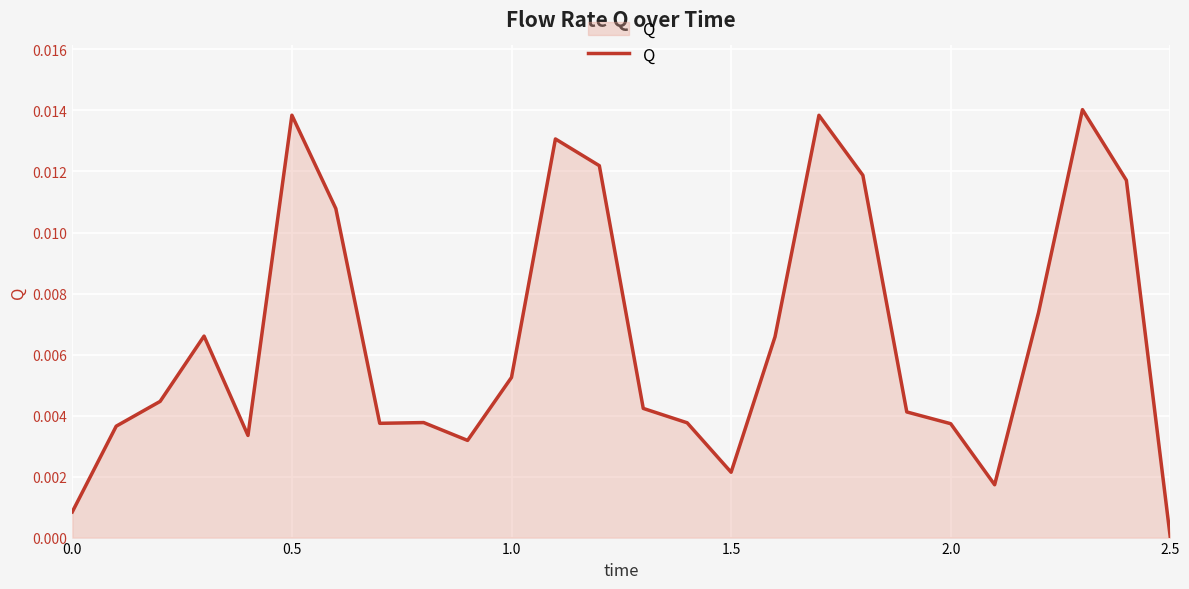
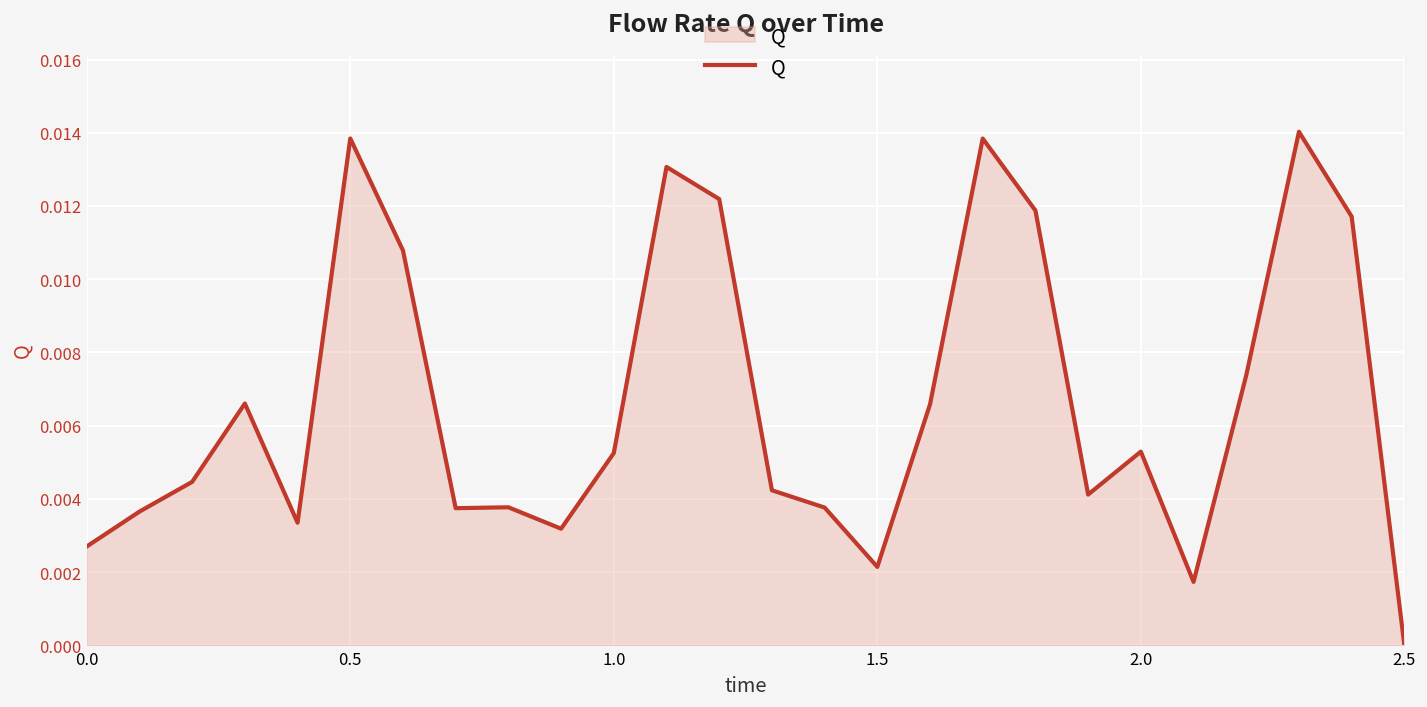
  {
-   "0.0": 0.0008,
+   "0.0": 0.0027,
    "0.5": 0.0138,
    "1.0": 0.0053,
    "1.5": 0.0021,
-   "2.0": 0.0037,
+   "2.0": 0.0053,
    "2.5": 0.0000
  }
